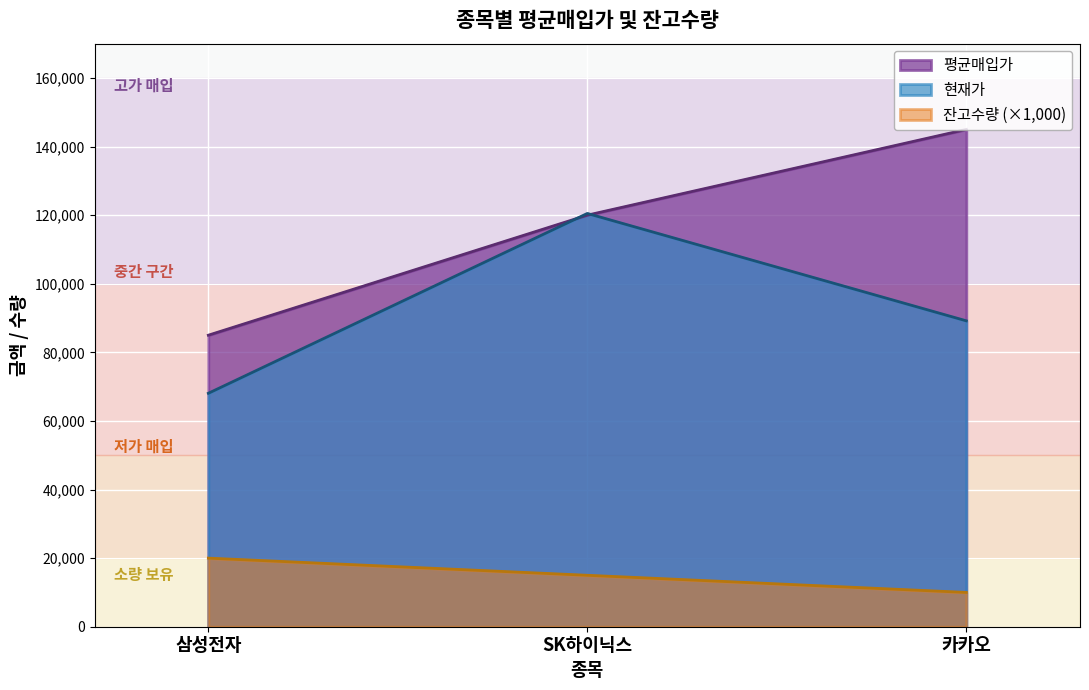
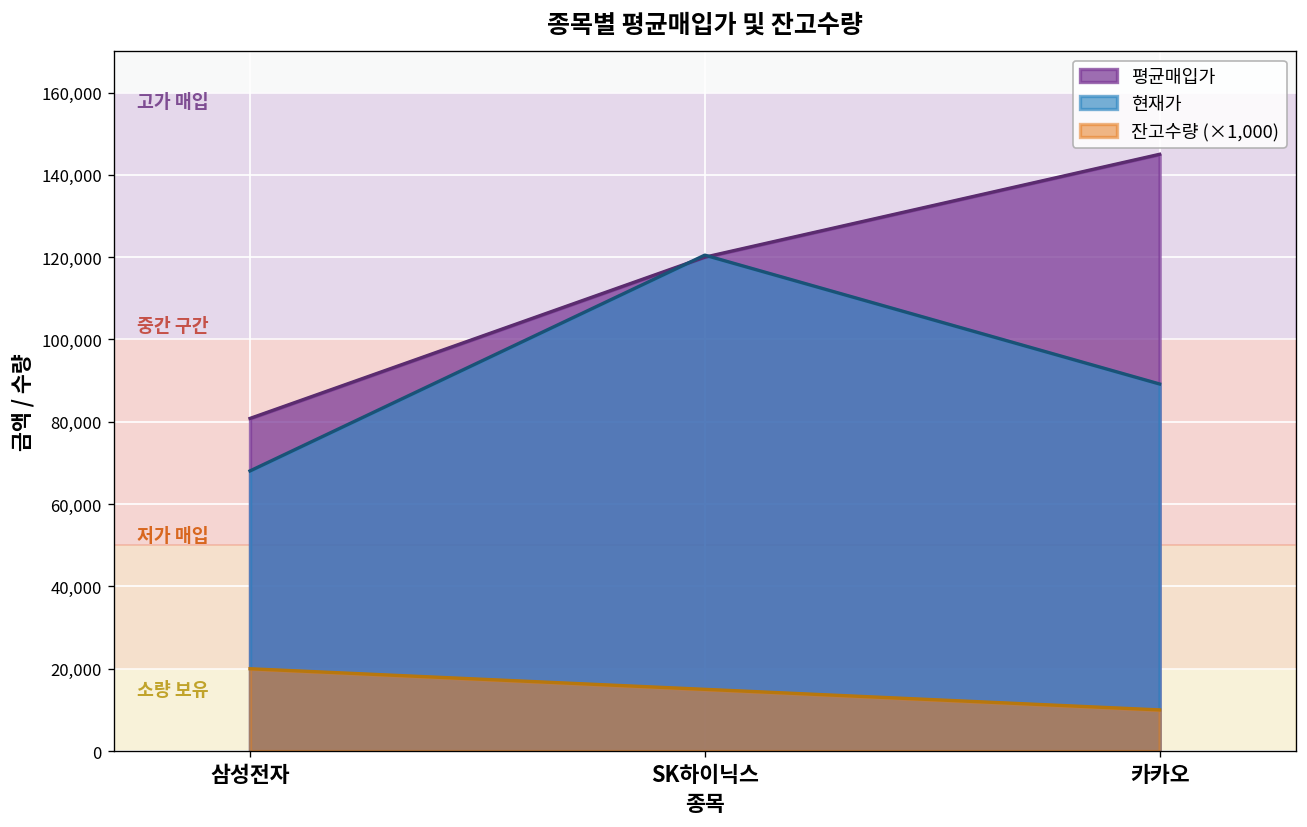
  {
    "평균매입가": {
-     "삼성전자": "85,000"
+     "삼성전자": "81,000"
    },
    "현재가": {
      "삼성전자": "68,000",
      "카카오": "89,000"
    },
    "잔고수량 (×1,000)": {
      "삼성전자": "20,000",
      "SK하이닉스": "15,000",
      "카카오": "10,000"
    }
  }
